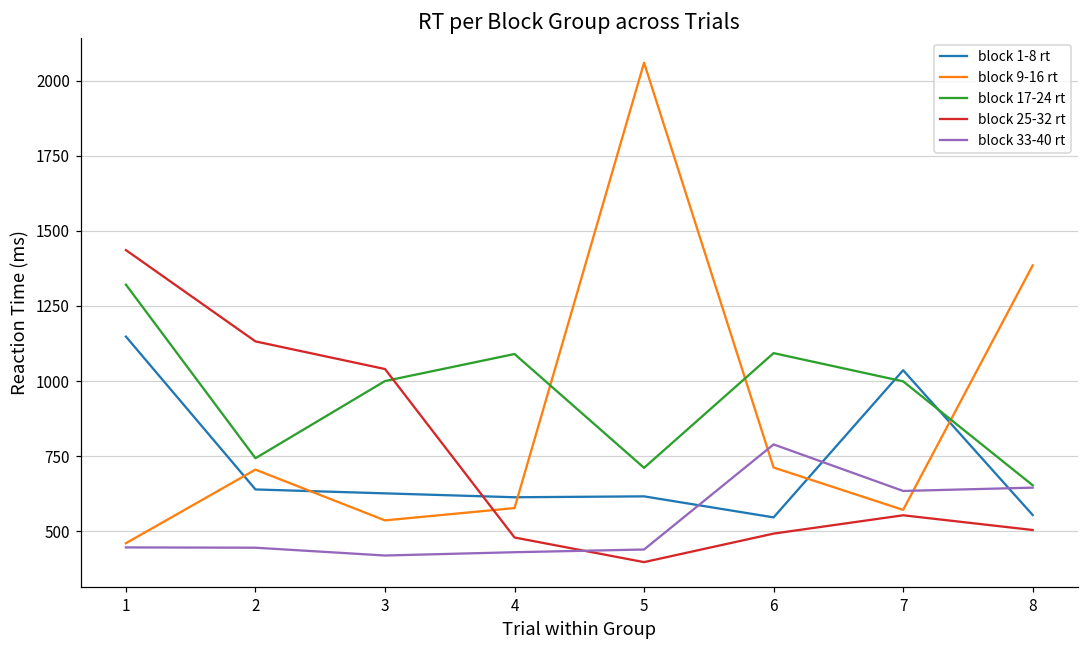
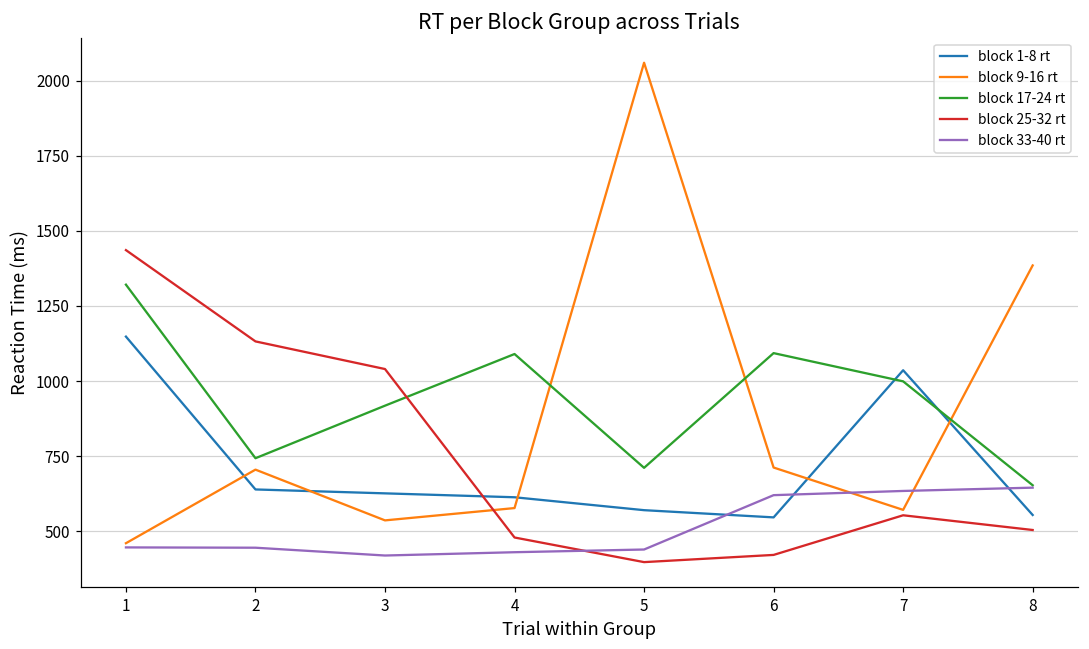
  {
    "block 1-8 rt": {
      "1": 1150,
      "2": 640,
      "3": 630,
      "4": 610,
-     "5": 620,
+     "5": 570,
      "6": 550,
      "7": 1040,
      "8": 550
    },
    "block 9-16 rt": {
      "1": 460,
      "2": 710,
      "3": 540,
      "4": 580,
      "5": 2060,
      "6": 710,
      "7": 570,
      "8": 1390
    },
    "block 17-24 rt": {
      "1": 1320,
      "2": 740,
-     "3": 1000,
+     "3": 920,
      "4": 1090,
      "5": 710,
      "6": 1090,
      "7": 1000
    },
    "block 25-32 rt": {
      "1": 1440,
      "2": 1130,
      "3": 1040,
      "4": 480,
      "5": 400,
-     "6": 490,
+     "6": 420,
      "7": 550,
      "8": 500
    },
    "block 33-40 rt": {
      "1": 450,
      "2": 450,
      "3": 420,
      "4": 430,
      "5": 440,
-     "6": 790,
+     "6": 620,
      "7": 630
    }
  }
